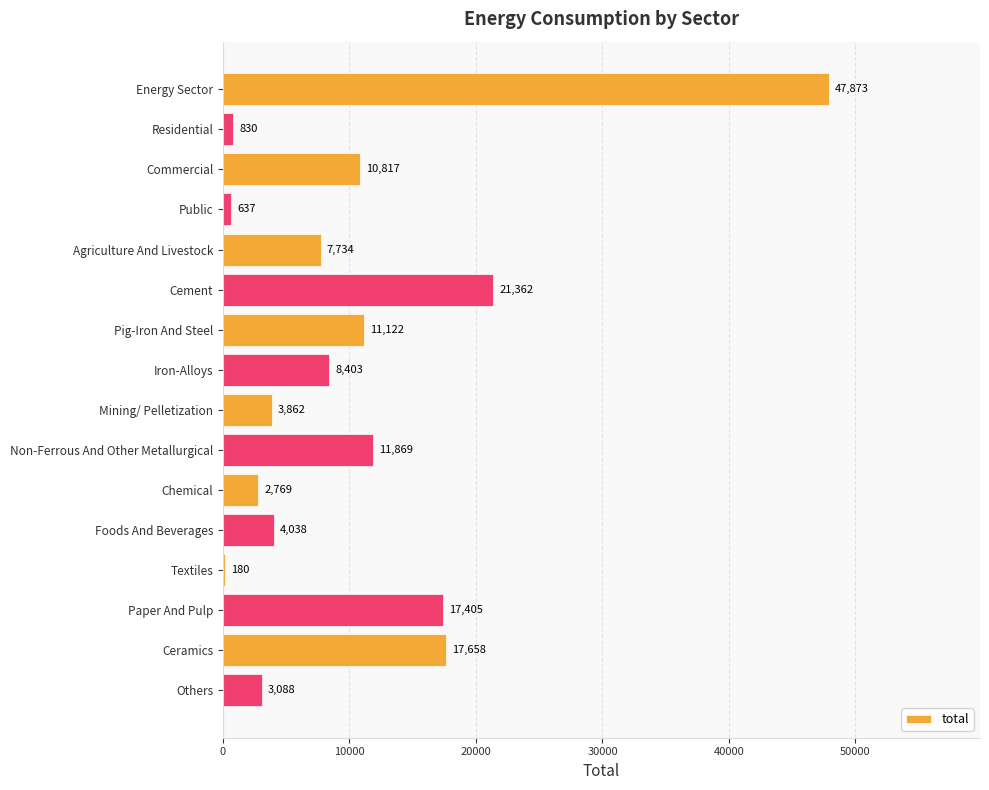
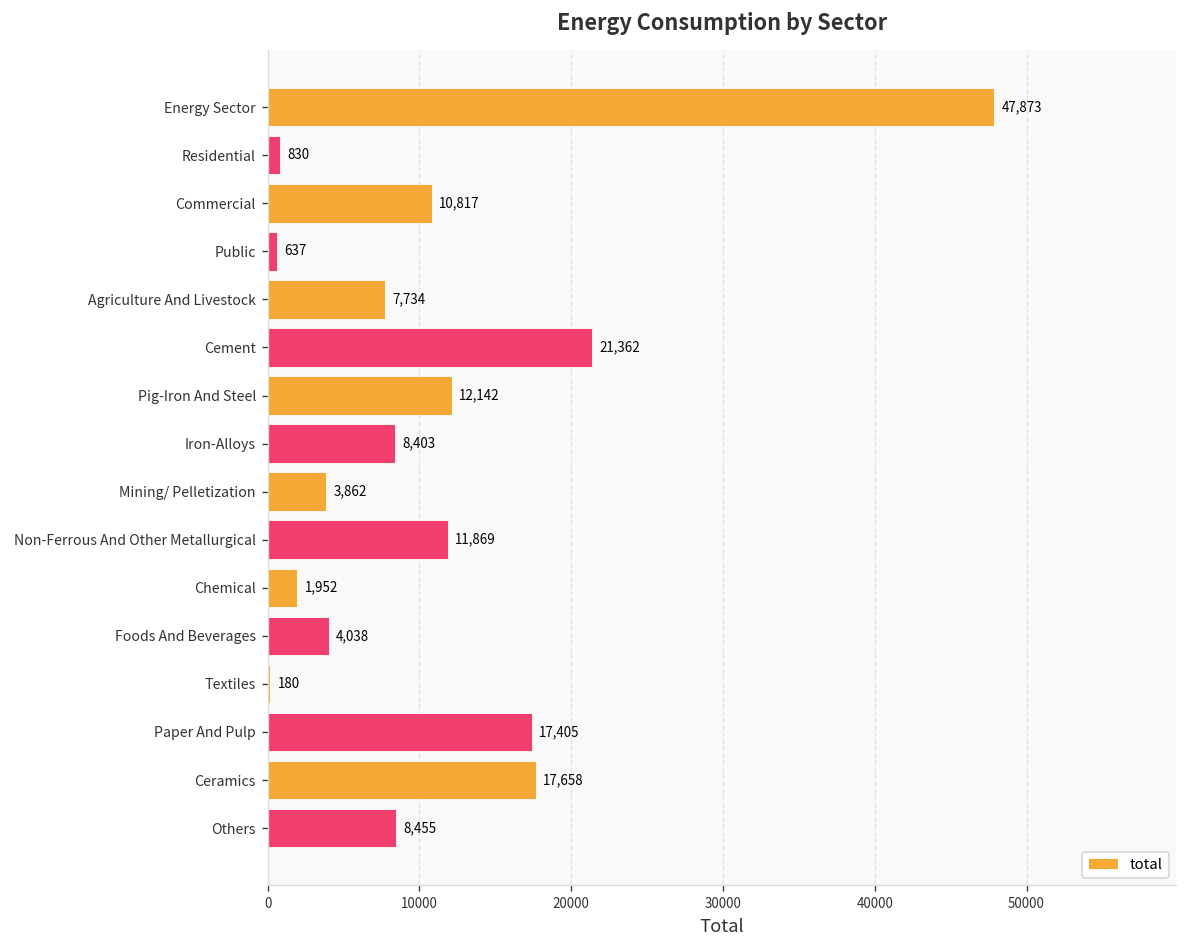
  {
    "Energy Sector": "47,873",
    "Residential": "830",
    "Commercial": "10,817",
    "Public": "637",
    "Agriculture And Livestock": "7,734",
    "Cement": "21,362",
-   "Pig-Iron And Steel": "11,122",
+   "Pig-Iron And Steel": "12,142",
    "Iron-Alloys": "8,403",
    "Mining/ Pelletization": "3,862",
    "Non-Ferrous And Other Metallurgical": "11,869",
-   "Chemical": "2,769",
+   "Chemical": "1,952",
    "Foods And Beverages": "4,038",
    "Textiles": "180",
    "Paper And Pulp": "17,405",
    "Ceramics": "17,658",
-   "Others": "3,088"
+   "Others": "8,455"
  }
